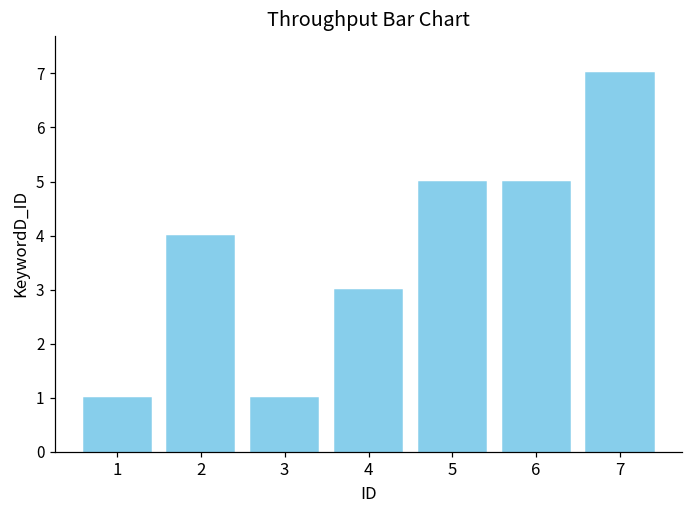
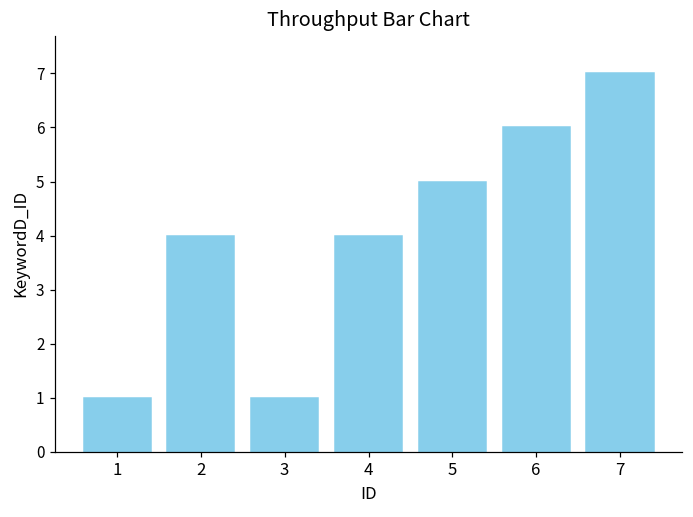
  {
    "1": 1,
    "2": 4,
    "3": 1,
-   "4": 3,
+   "4": 4,
    "5": 5,
-   "6": 5,
+   "6": 6,
    "7": 7
  }
